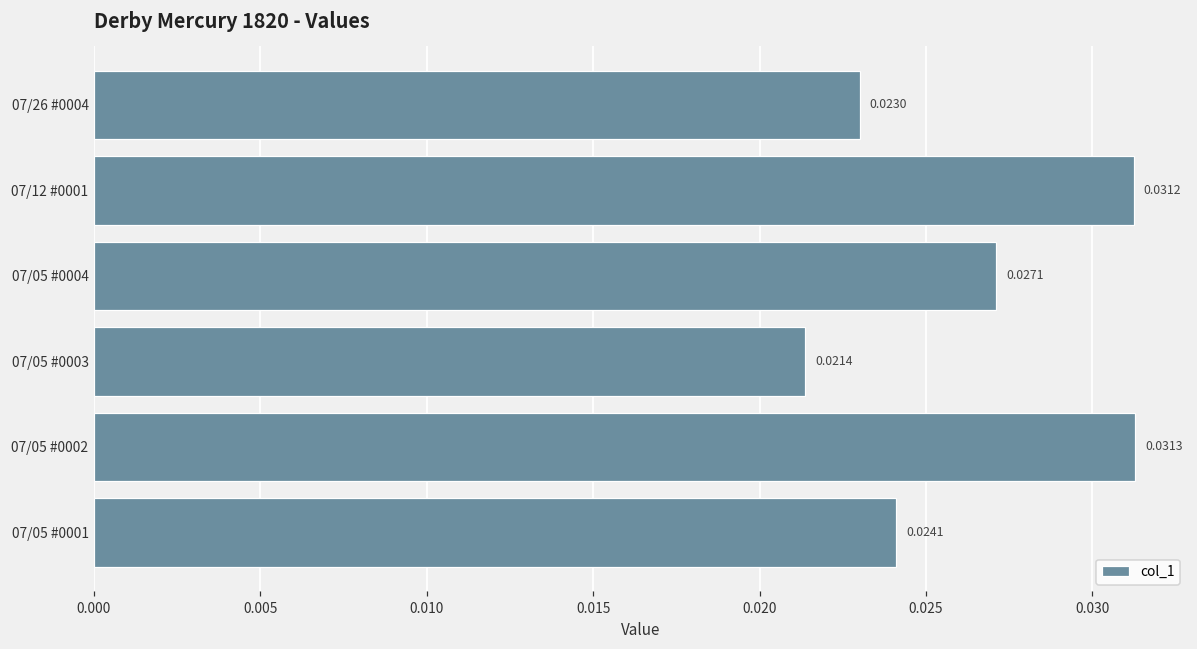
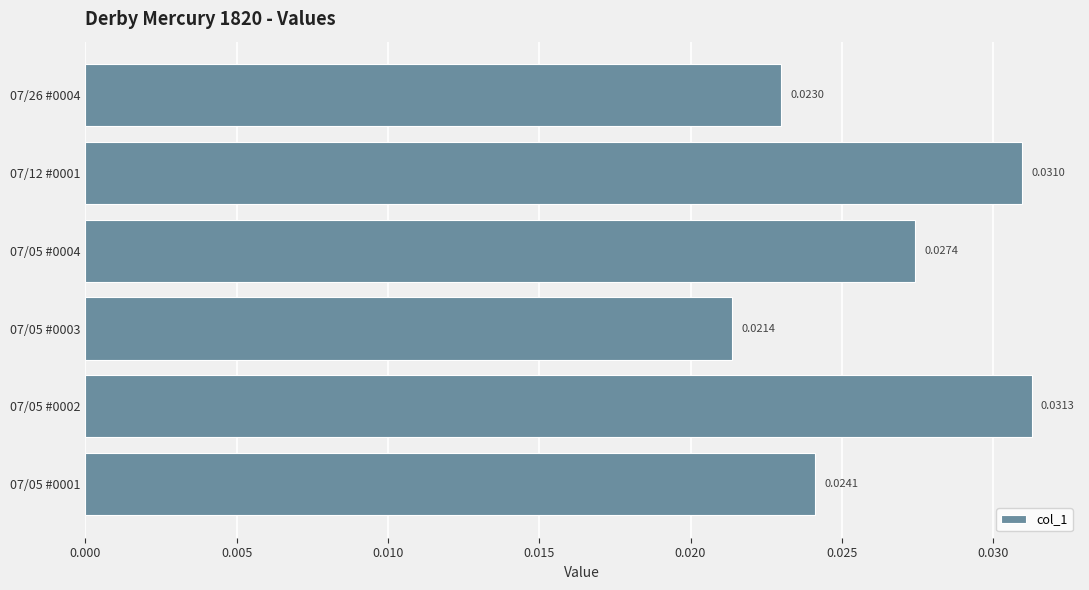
  {
    "07/26 #0004": 0.0230,
-   "07/12 #0001": 0.0312,
-   "07/05 #0004": 0.0271,
+   "07/12 #0001": 0.0310,
+   "07/05 #0004": 0.0274,
    "07/05 #0003": 0.0214,
    "07/05 #0002": 0.0313,
    "07/05 #0001": 0.0241
  }
